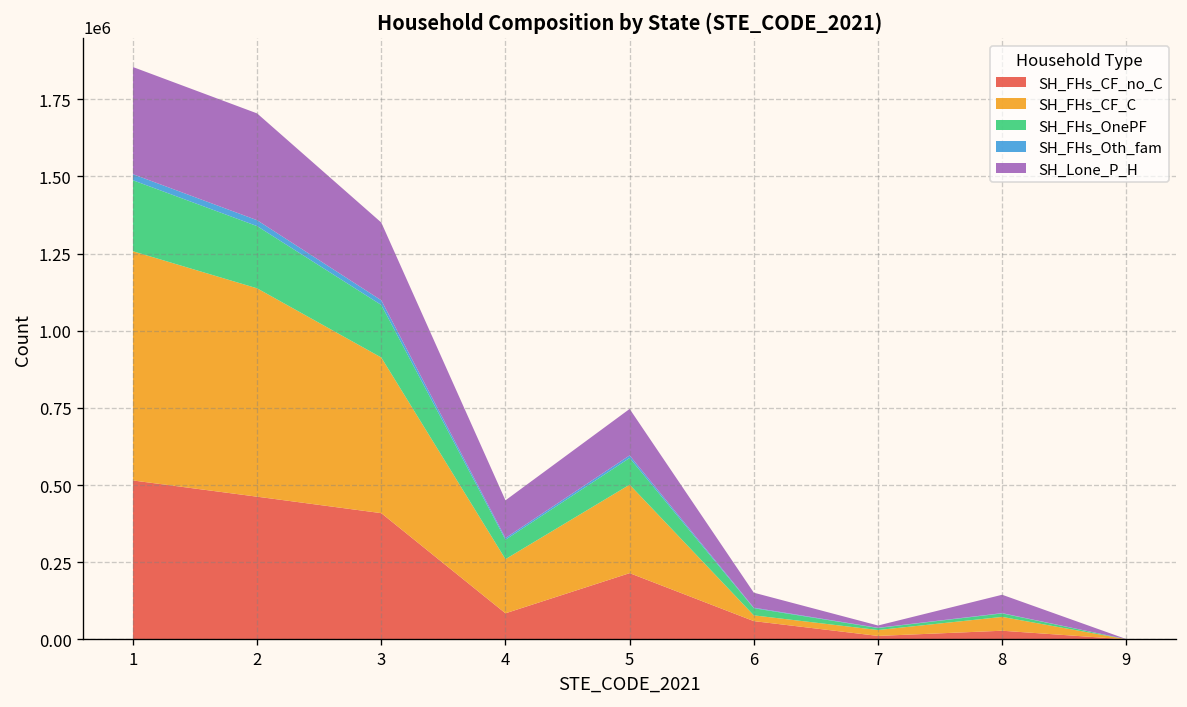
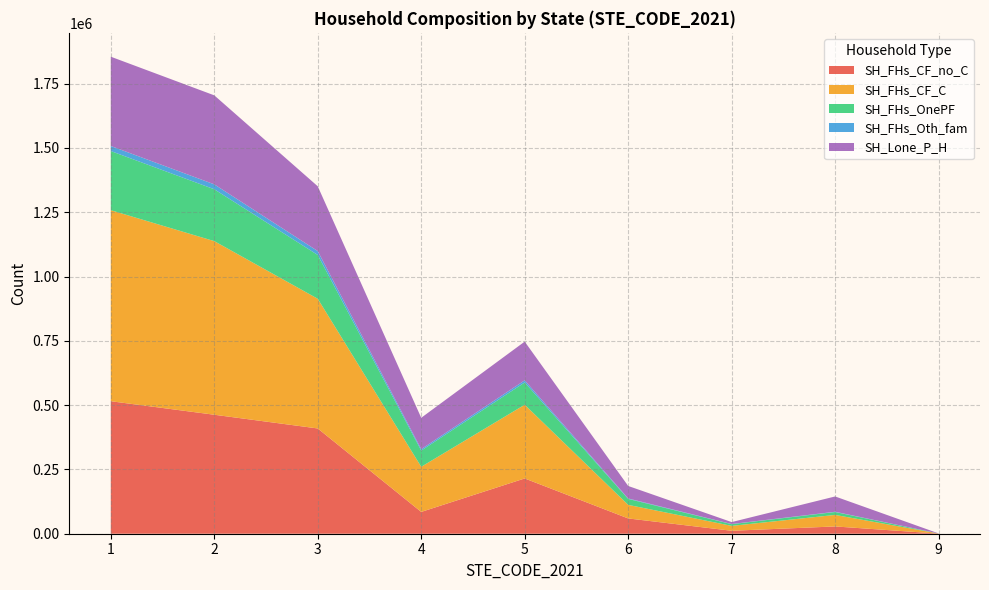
  {
    "SH_FHs_CF_no_C": {
      "1": 520000,
      "2": 460000,
      "3": 410000,
      "4": 80000,
      "5": 210000,
      "6": 60000,
      "7": 10000,
      "8": 30000
    },
    "SH_FHs_CF_C": {
      "1": 740000,
      "2": 680000,
      "3": 500000,
      "4": 180000,
      "5": 290000,
-     "6": 20000,
+     "6": 50000,
      "8": 40000
    },
    "SH_FHs_OnePF": {
      "1": 230000,
      "2": 200000,
      "3": 170000
    },
    "SH_FHs_Oth_fam": {
      "1": 20000,
      "2": 20000,
      "3": 20000
    },
    "SH_Lone_P_H": {
      "1": 350000,
      "2": 350000,
      "3": 250000,
      "4": 120000,
      "5": 150000,
      "6": 50000,
      "8": 60000
    }
  }
